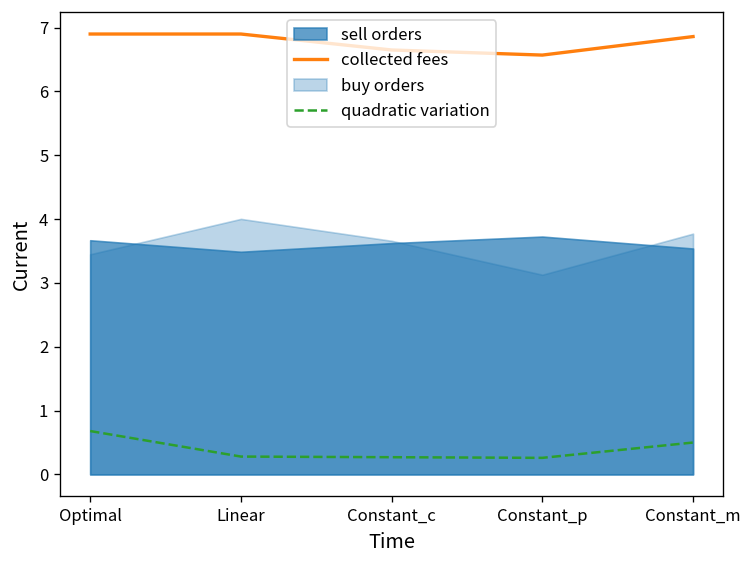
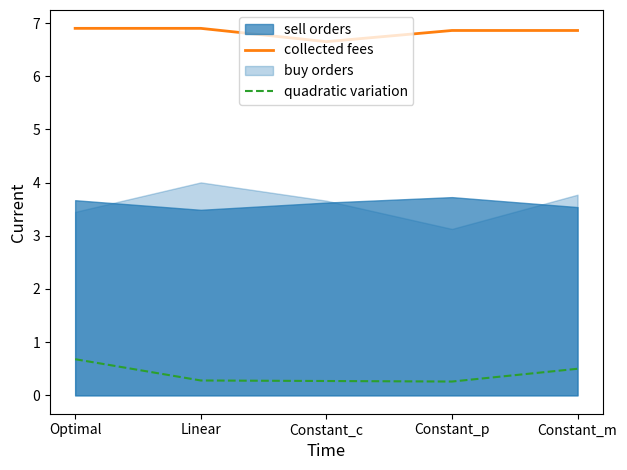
  {
    "collected fees": {
      "Optimal": 6.9,
      "Linear": 6.9,
-     "Constant_p": 6.6,
+     "Constant_p": 6.9,
      "Constant_m": 6.9
    },
    "quadratic variation": {
      "Optimal": 0.7,
      "Linear": 0.3,
      "Constant_c": 0.3,
      "Constant_p": 0.3,
      "Constant_m": 0.5
    }
  }
